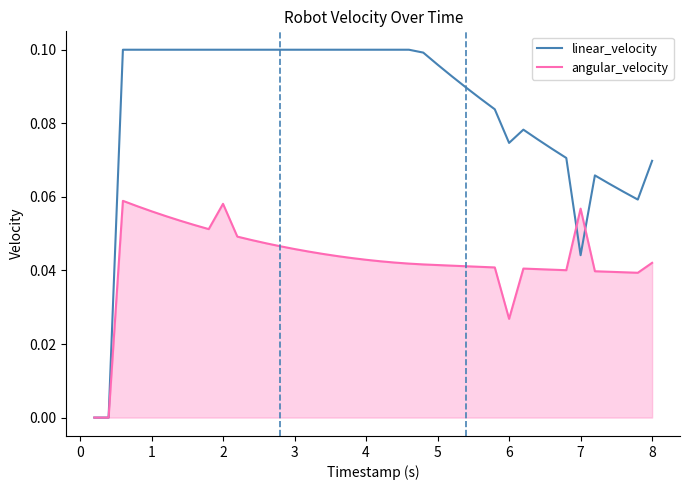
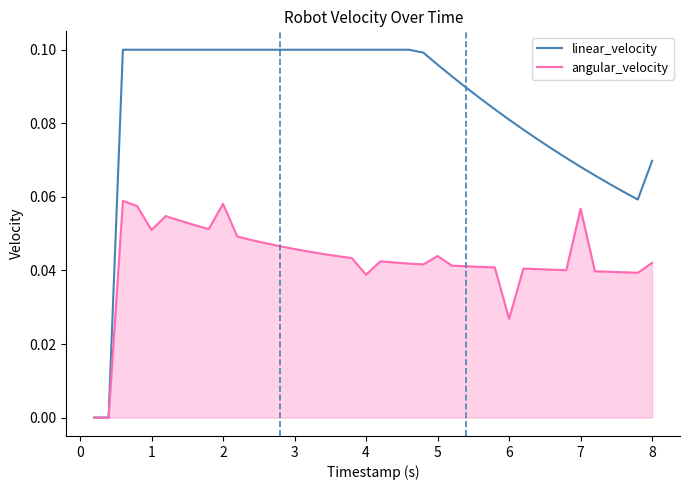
  {
    "linear_velocity": {
      "1": 0.100,
      "2": 0.100,
      "3": 0.100,
      "4": 0.100,
      "5": 0.096,
-     "6": 0.075,
-     "7": 0.044,
+     "6": 0.081,
+     "7": 0.068,
      "8": 0.070
    },
    "angular_velocity": {
-     "1": 0.056,
+     "1": 0.051,
      "2": 0.058,
      "3": 0.046,
-     "4": 0.043,
-     "5": 0.041,
+     "4": 0.039,
+     "5": 0.044,
      "6": 0.027,
      "7": 0.057,
      "8": 0.042
    }
  }
